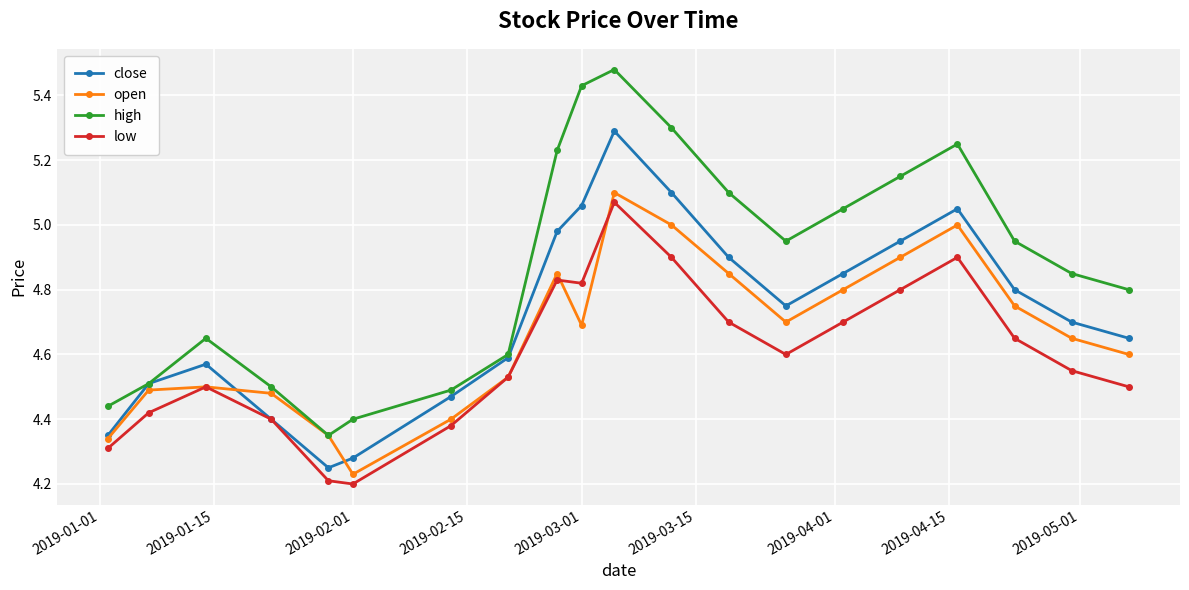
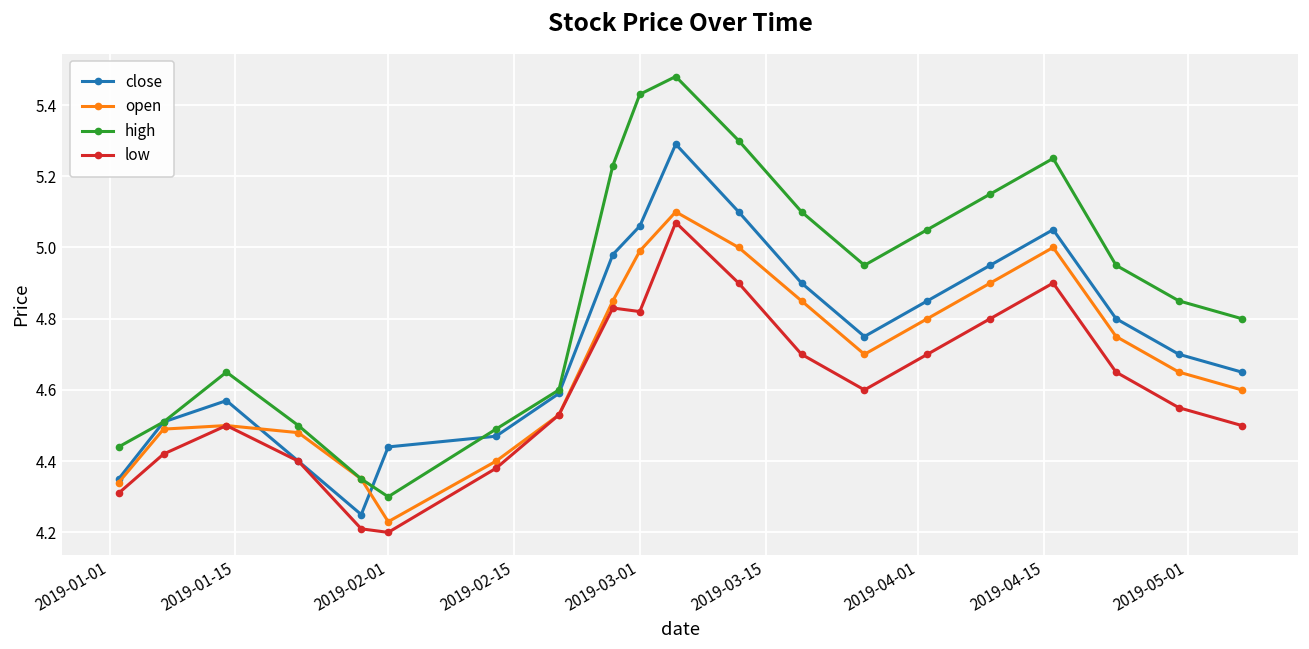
  {
    "close": {
-     "2019-02-01": 4.28,
+     "2019-02-01": 4.44,
      "2019-03-01": 5.06
    },
    "open": {
      "2019-02-01": 4.23,
-     "2019-03-01": 4.69
+     "2019-03-01": 4.99
    },
    "high": {
-     "2019-02-01": 4.4,
+     "2019-02-01": 4.3,
      "2019-03-01": 5.43
    },
    "low": {
      "2019-02-01": 4.20,
      "2019-03-01": 4.82
    }
  }
